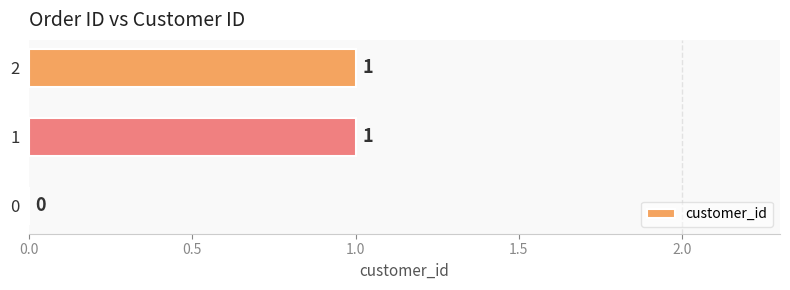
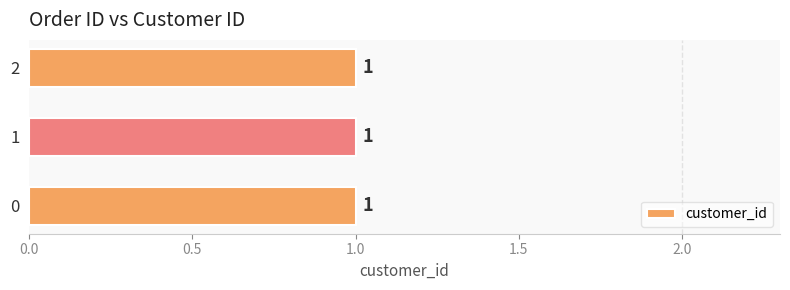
  {
    "2": 1,
    "1": 1,
-   "0": 0
+   "0": 1
  }
